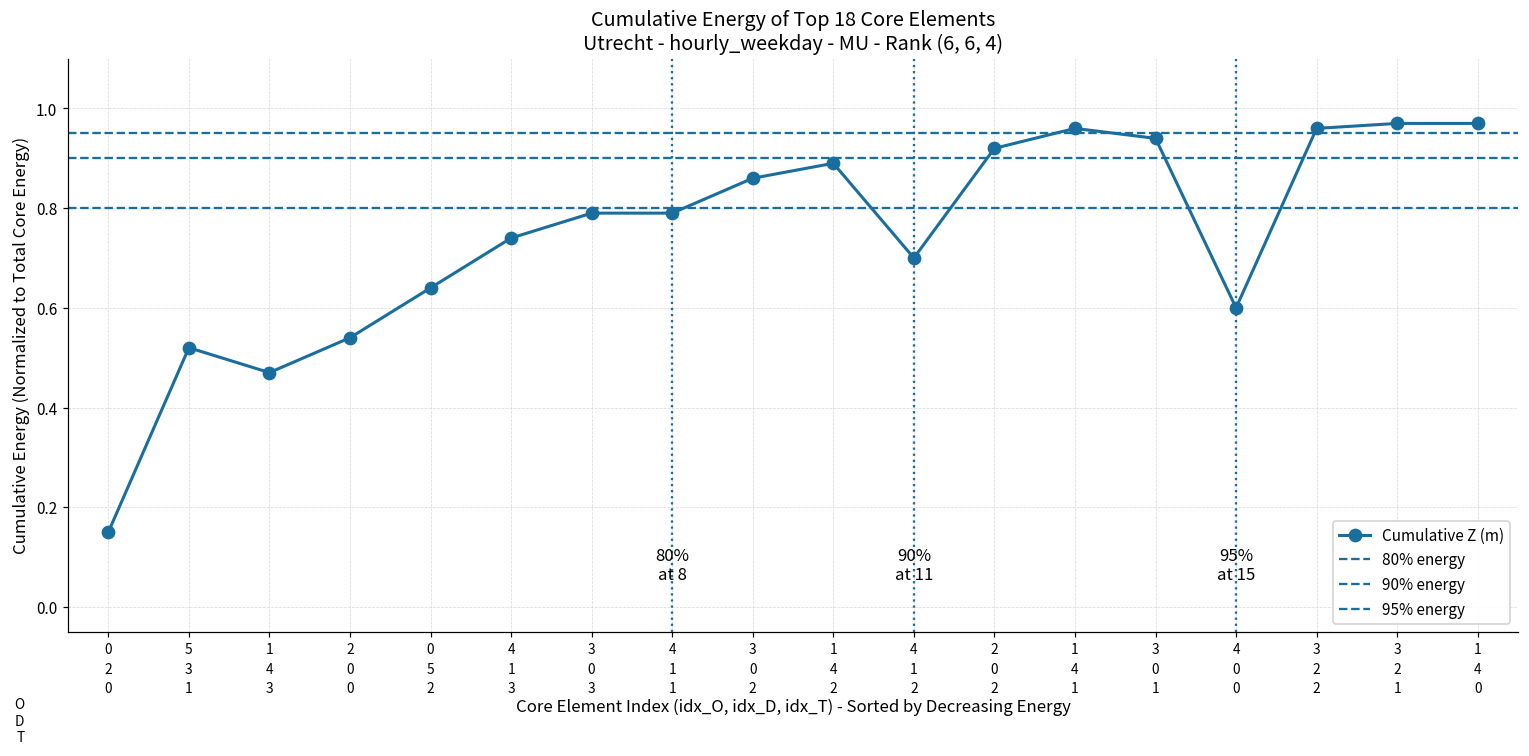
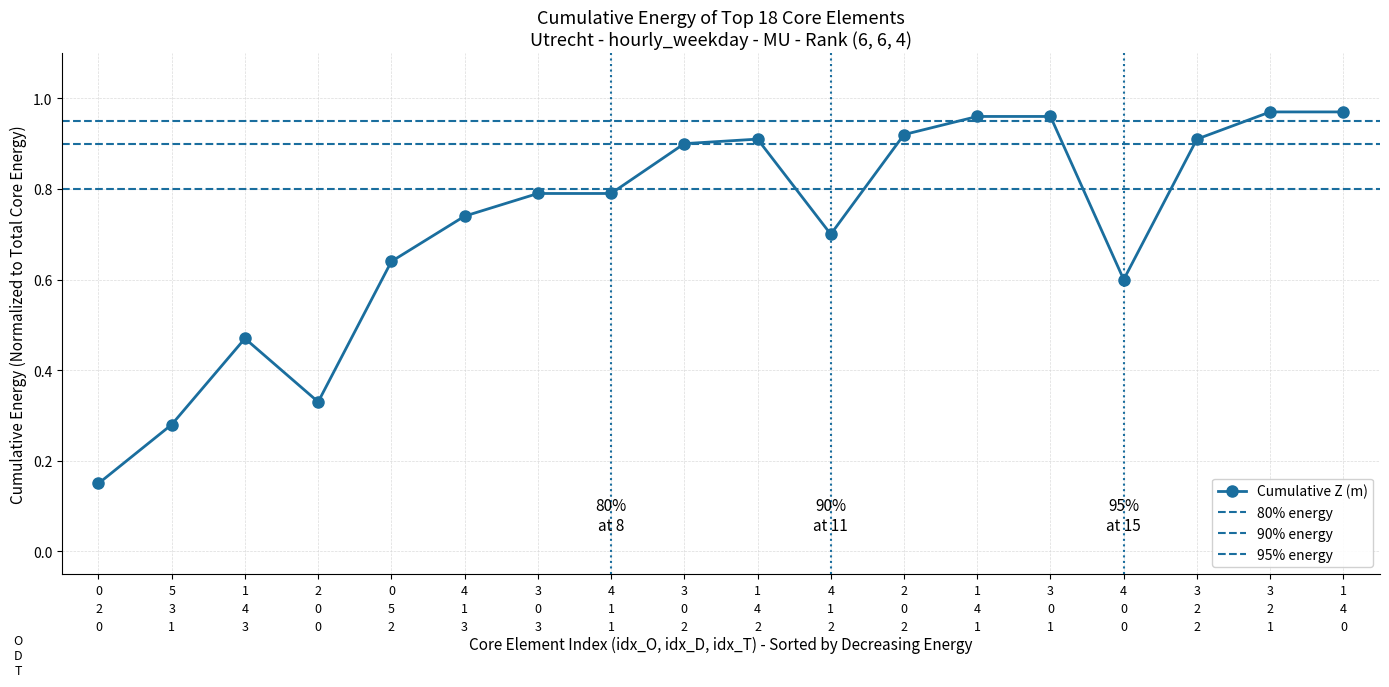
  {
    "0 2 0": 0.15,
-   "5 3 1": 0.52,
+   "5 3 1": 0.28,
    "1 4 3": 0.47,
-   "2 0 0": 0.54,
+   "2 0 0": 0.33,
    "0 5 2": 0.64,
    "4 1 3": 0.74,
    "3 0 3": 0.79,
    "4 1 1": 0.79,
-   "3 0 2": 0.86,
-   "1 4 2": 0.89,
+   "3 0 2": 0.90,
+   "1 4 2": 0.91,
    "4 1 2": 0.70,
    "2 0 2": 0.92,
    "1 4 1": 0.96,
-   "3 0 1": 0.94,
+   "3 0 1": 0.96,
    "4 0 0": 0.60,
-   "3 2 2": 0.96,
+   "3 2 2": 0.91,
    "3 2 1": 0.97,
    "1 4 0": 0.97
  }
